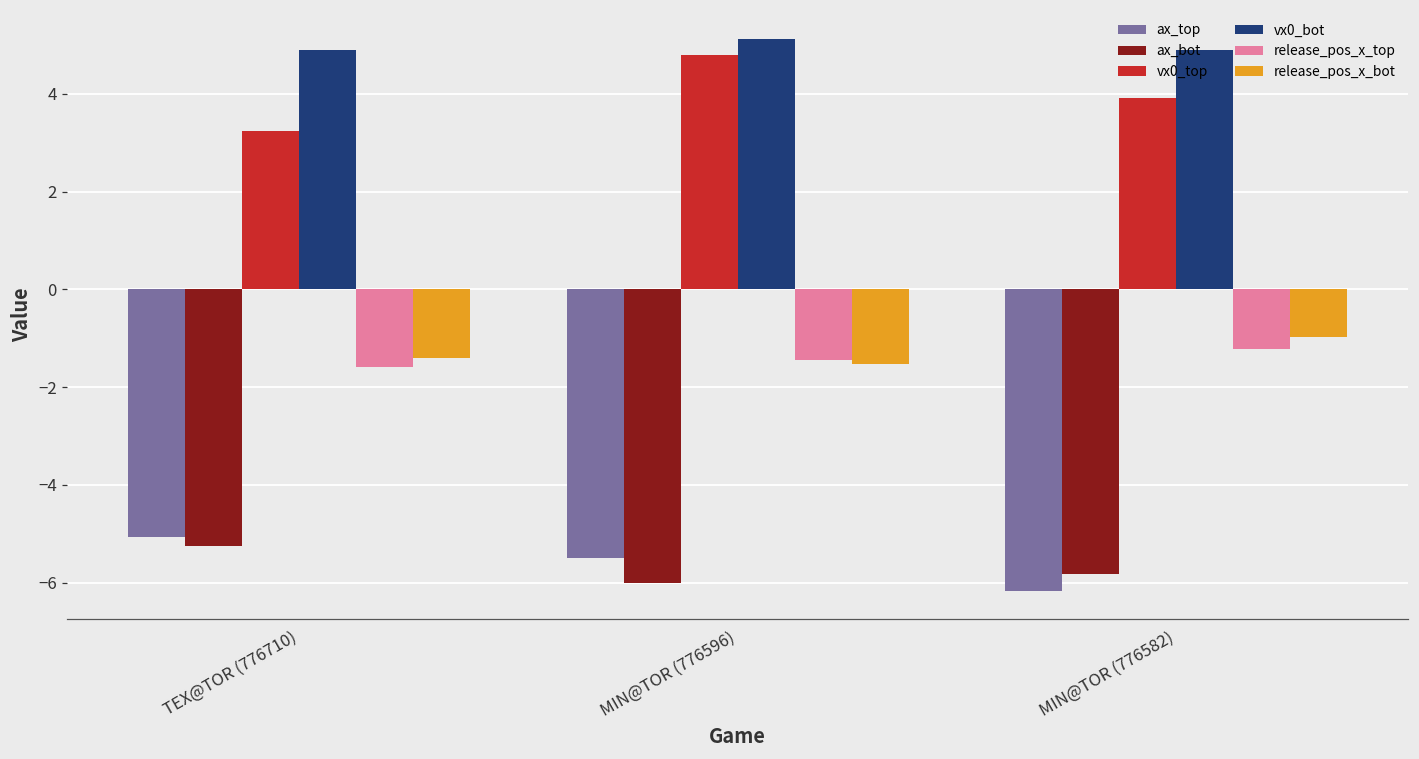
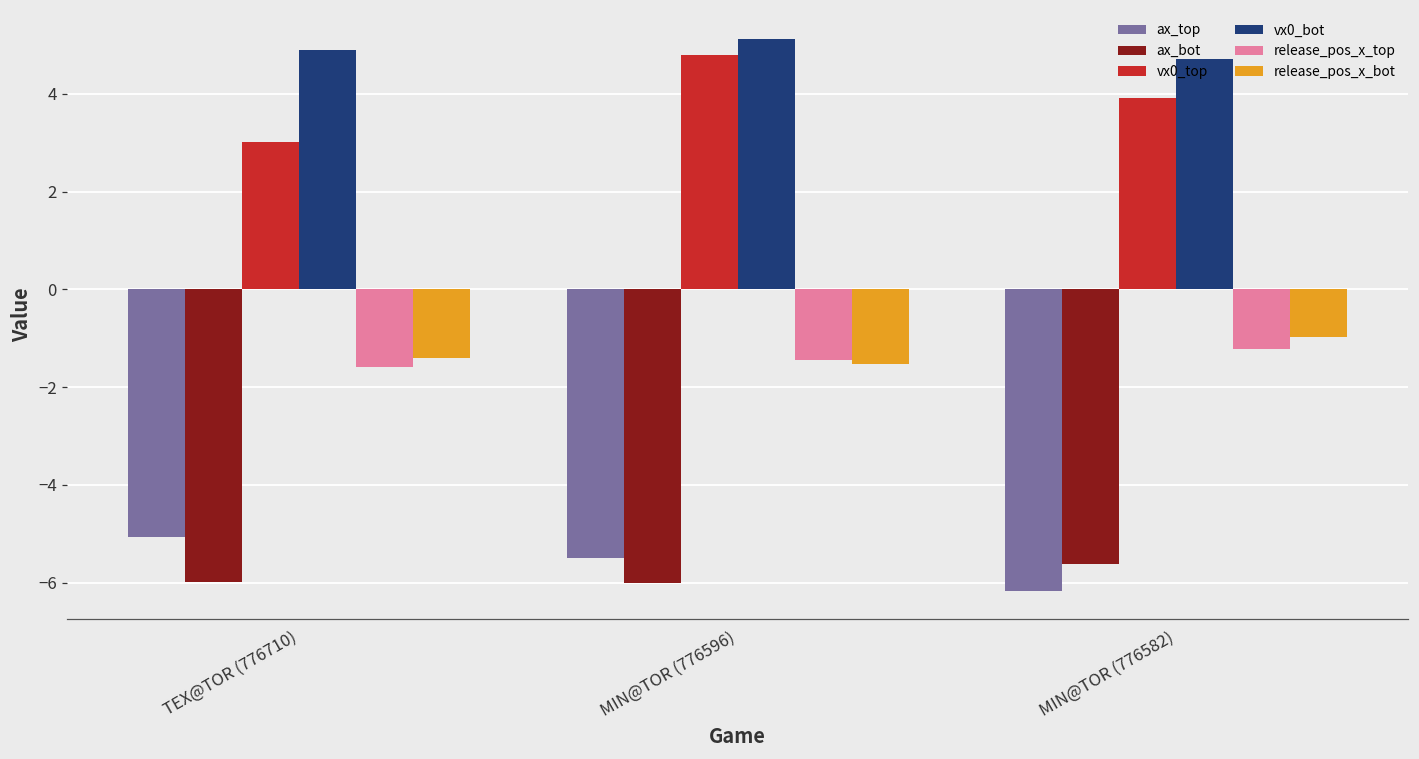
  {
    "ax_top": {
      "TEX@TOR (776710)": -5.1,
      "MIN@TOR (776596)": -5.5,
      "MIN@TOR (776582)": -6.2
    },
    "ax_bot": {
-     "TEX@TOR (776710)": -5.3,
+     "TEX@TOR (776710)": -6.0,
      "MIN@TOR (776596)": -6.0,
-     "MIN@TOR (776582)": -5.8
+     "MIN@TOR (776582)": -5.6
    },
    "vx0_top": {
-     "TEX@TOR (776710)": 3.2,
+     "TEX@TOR (776710)": 3.0,
      "MIN@TOR (776596)": 4.8,
      "MIN@TOR (776582)": 3.9
    },
    "vx0_bot": {
      "TEX@TOR (776710)": 4.9,
      "MIN@TOR (776596)": 5.1,
-     "MIN@TOR (776582)": 4.9
+     "MIN@TOR (776582)": 4.7
    },
    "release_pos_x_top": {
      "TEX@TOR (776710)": -1.6,
      "MIN@TOR (776596)": -1.5,
      "MIN@TOR (776582)": -1.2
    },
    "release_pos_x_bot": {
      "TEX@TOR (776710)": -1.4,
      "MIN@TOR (776596)": -1.5,
      "MIN@TOR (776582)": -1.0
    }
  }
